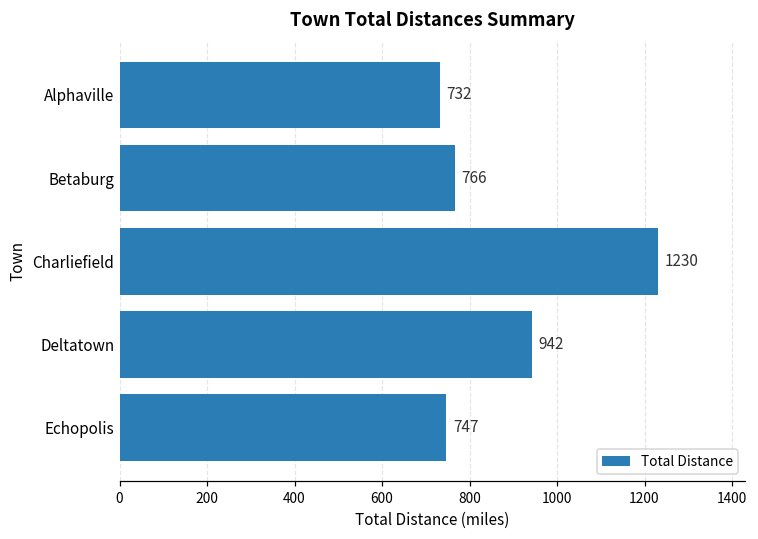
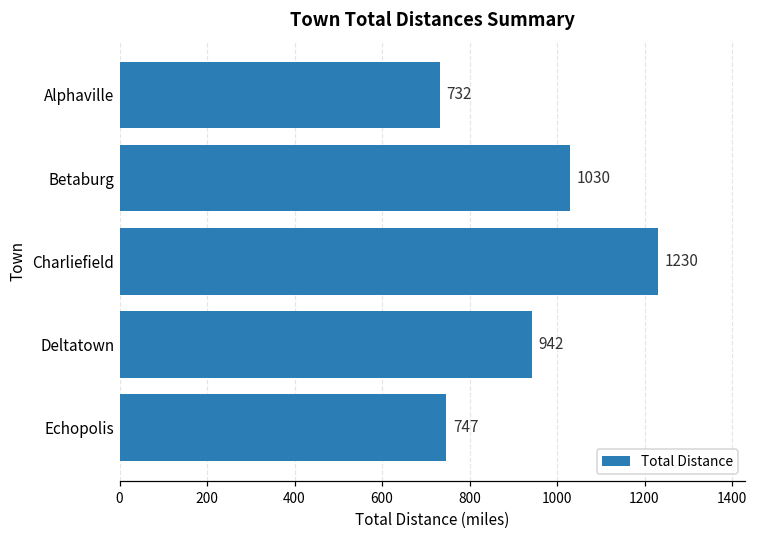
  {
    "Alphaville": 732,
-   "Betaburg": 766,
+   "Betaburg": 1030,
    "Charliefield": 1230,
    "Deltatown": 942,
    "Echopolis": 747
  }
